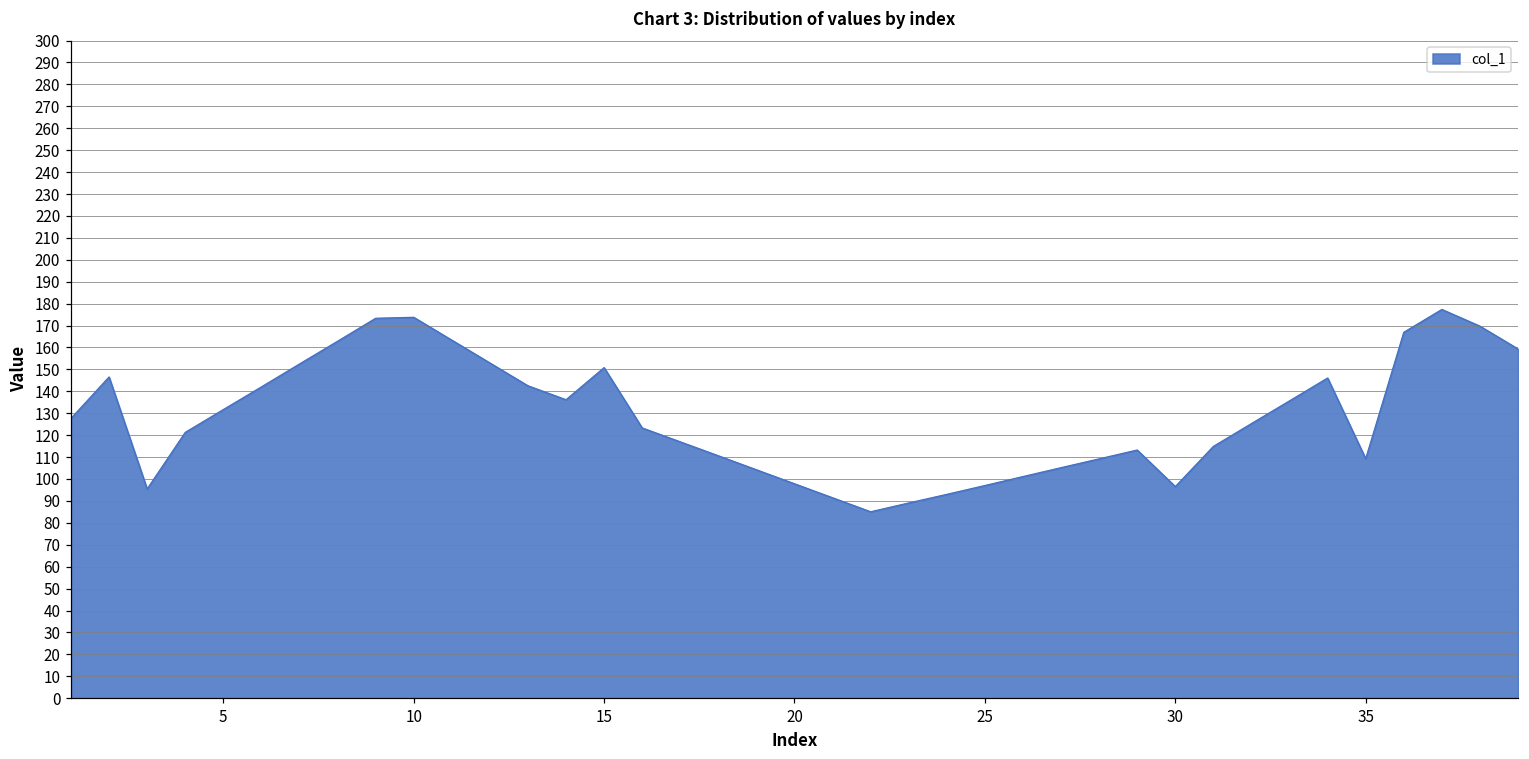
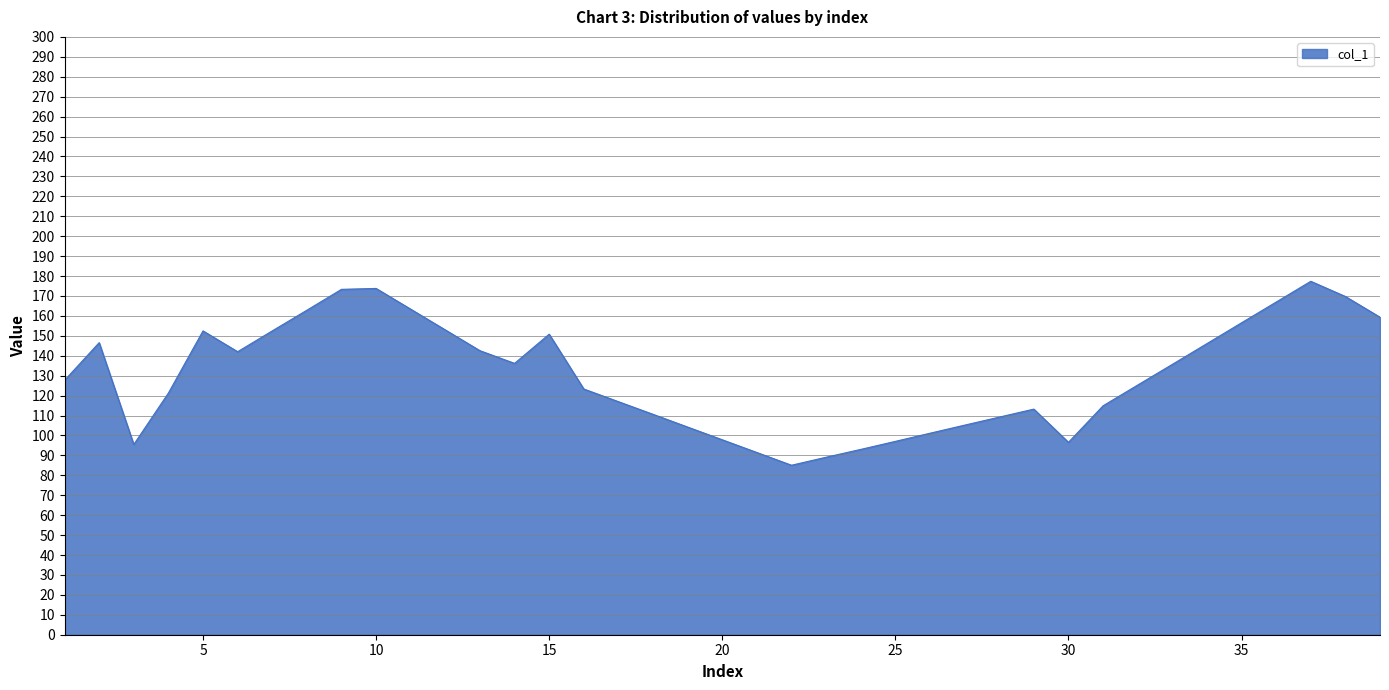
  {
-   "5": 132,
+   "5": 152,
    "10": 174,
    "15": 151,
    "20": 98,
    "25": 97,
    "30": 97,
-   "35": 109
+   "35": 157
  }
